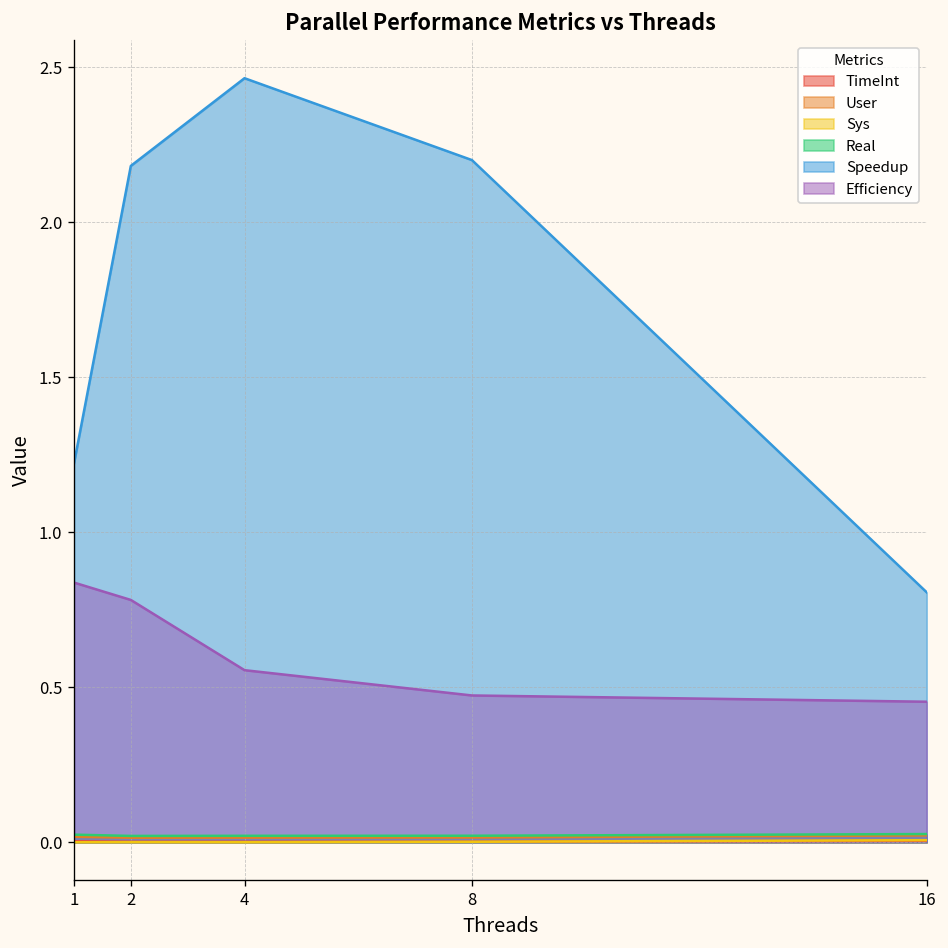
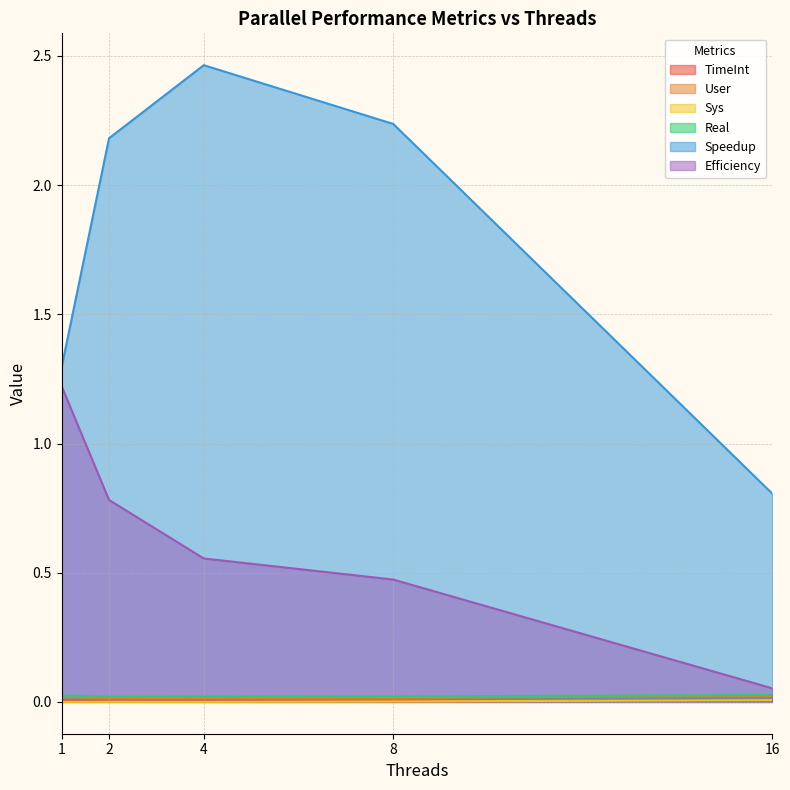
  {
    "Speedup": {
-     "1": 1.22,
+     "1": 1.30,
      "2": 2.18,
      "4": 2.46,
-     "8": 2.20,
+     "8": 2.24,
      "16": 0.81
    },
    "Efficiency": {
-     "1": 0.84,
+     "1": 1.22,
      "2": 0.78,
      "4": 0.56,
      "8": 0.47,
-     "16": 0.45
+     "16": 0.05
    }
  }
